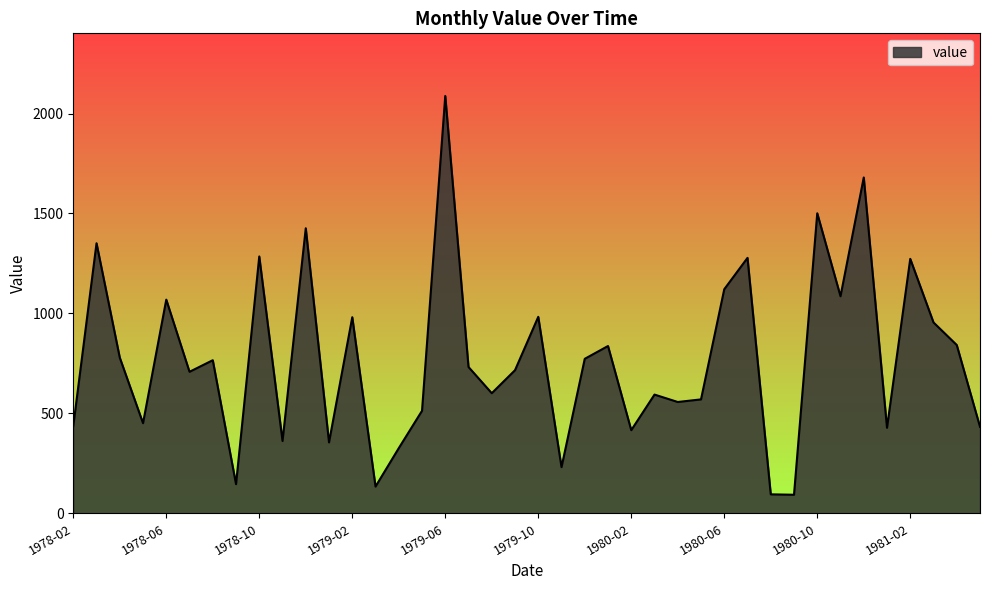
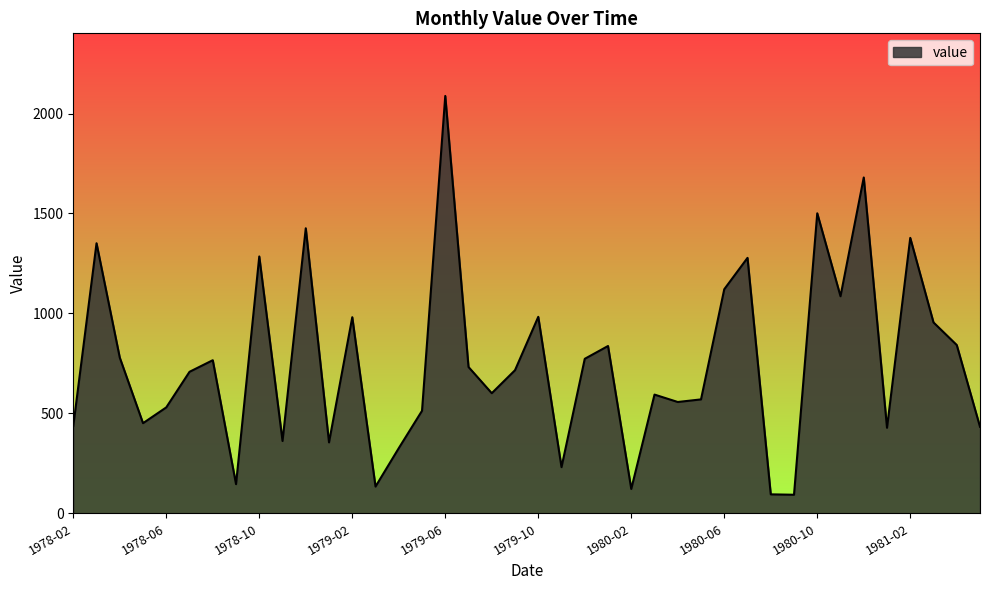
  {
    "1978-02": 440,
-   "1978-06": 1070,
+   "1978-06": 530,
    "1978-10": 1290,
    "1979-02": 980,
    "1979-06": 2090,
    "1979-10": 980,
-   "1980-02": 420,
+   "1980-02": 120,
    "1980-06": 1120,
    "1980-10": 1500,
-   "1981-02": 1270
+   "1981-02": 1380
  }
